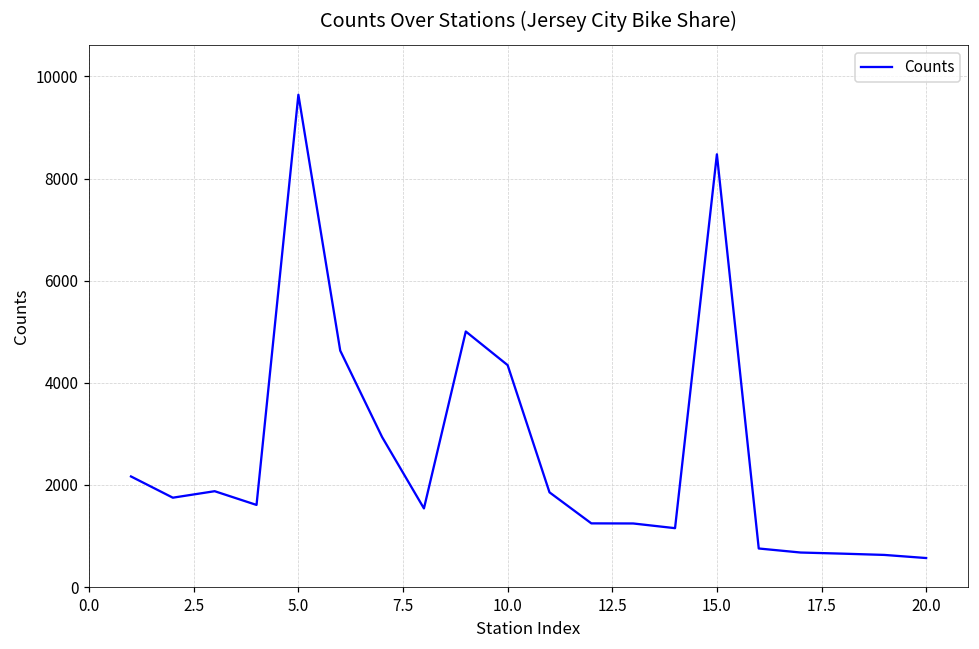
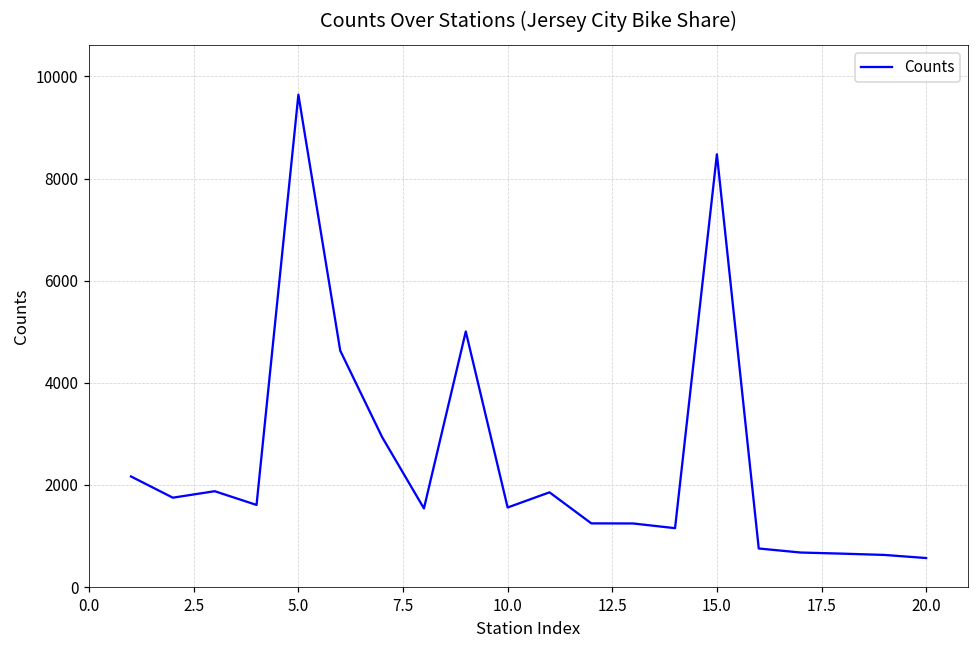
  {
    "5.0": 9600,
-   "10.0": 4300,
+   "10.0": 1600,
    "15.0": 8500,
    "20.0": 600
  }
